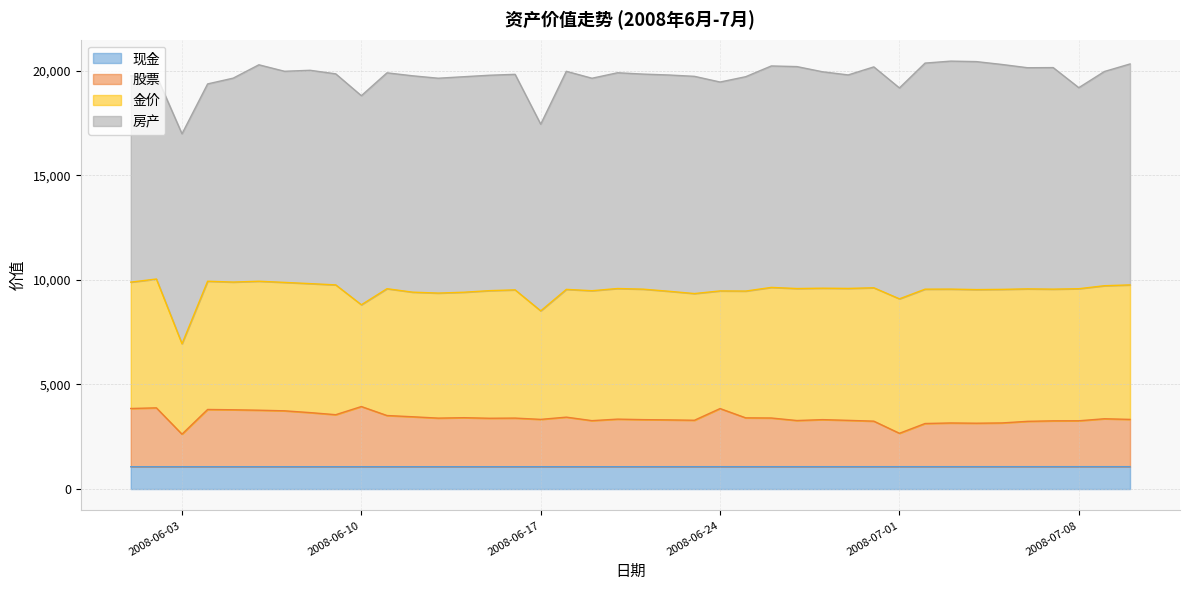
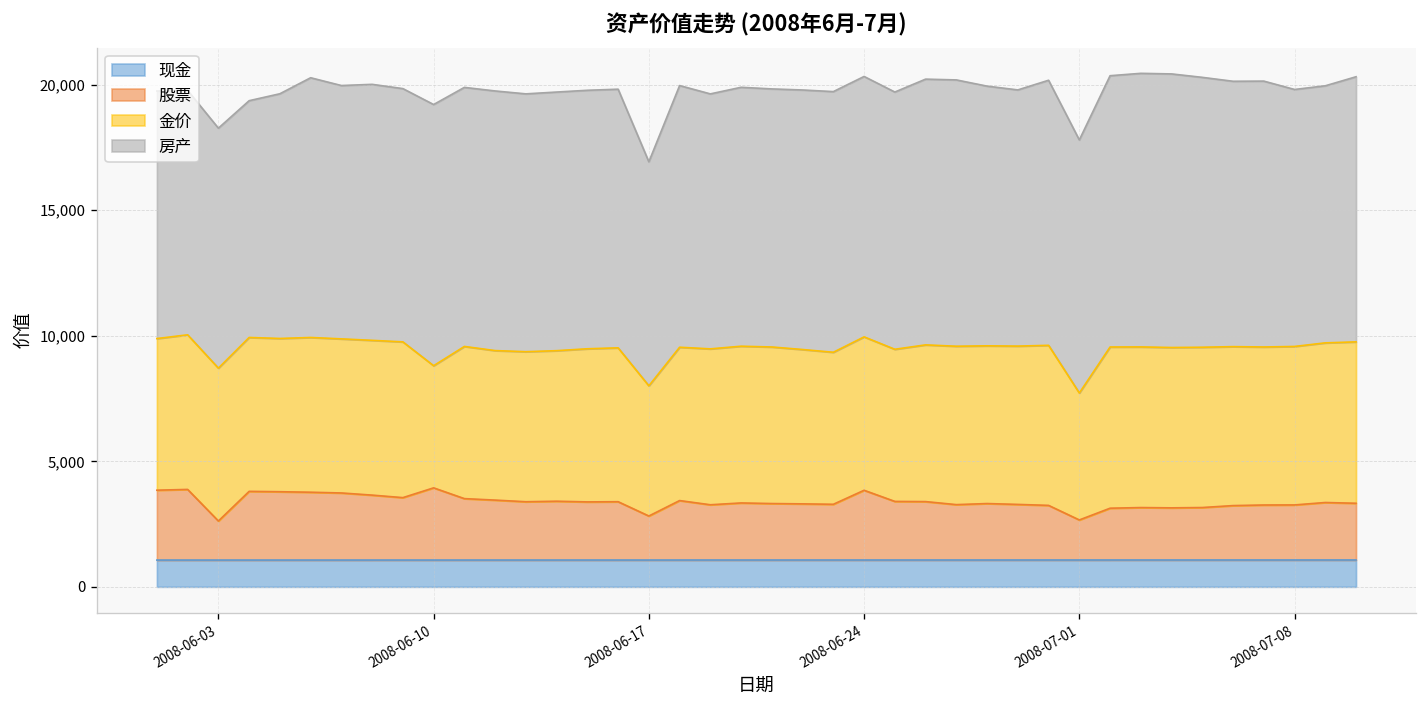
  {
    "现金": {
      "2008-06-03": "1,100",
      "2008-06-10": "1,100",
      "2008-06-17": "1,100",
      "2008-06-24": "1,100",
      "2008-07-01": "1,100",
      "2008-07-08": "1,100"
    },
    "股票": {
      "2008-06-03": "1,600",
      "2008-06-10": "2,900",
-     "2008-06-17": "2,300",
+     "2008-06-17": "1,800",
      "2008-06-24": "2,800",
      "2008-07-01": "1,600",
      "2008-07-08": "2,200"
    },
    "金价": {
-     "2008-06-03": "4,300",
+     "2008-06-03": "6,100",
      "2008-06-10": "4,900",
      "2008-06-17": "5,200",
-     "2008-06-24": "5,600",
-     "2008-07-01": "6,400",
+     "2008-06-24": "6,100",
+     "2008-07-01": "5,100",
      "2008-07-08": "6,300"
    },
    "房产": {
-     "2008-06-03": "10,000",
-     "2008-06-10": "10,000",
+     "2008-06-03": "9,600",
+     "2008-06-10": "10,400",
      "2008-06-17": "8,900",
-     "2008-06-24": "10,000",
+     "2008-06-24": "10,400",
      "2008-07-01": "10,100",
-     "2008-07-08": "9,600"
+     "2008-07-08": "10,200"
    }
  }
